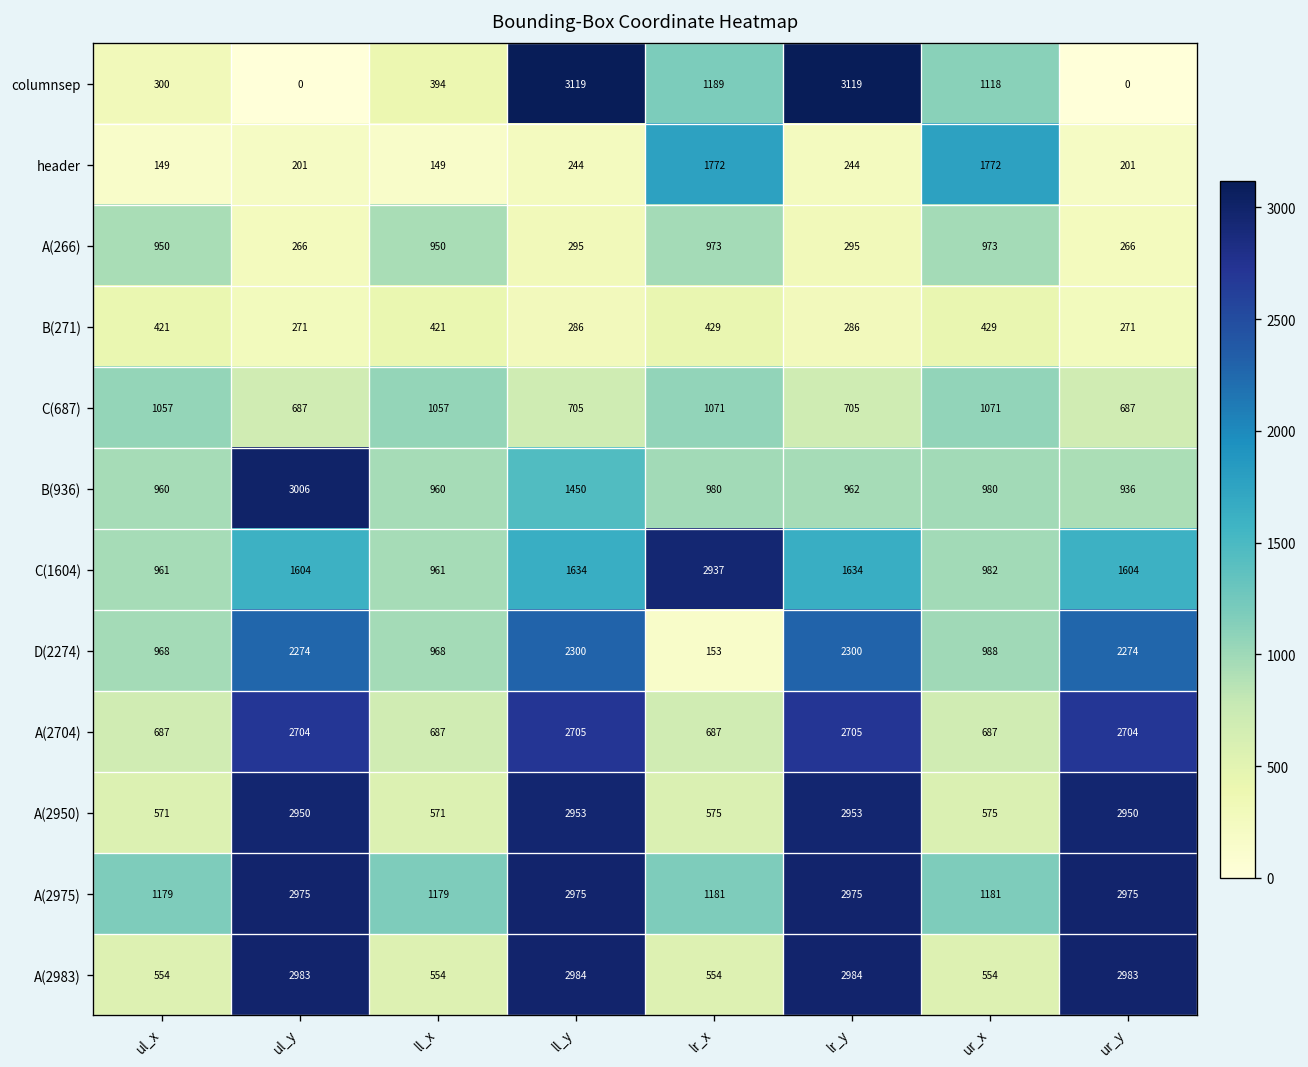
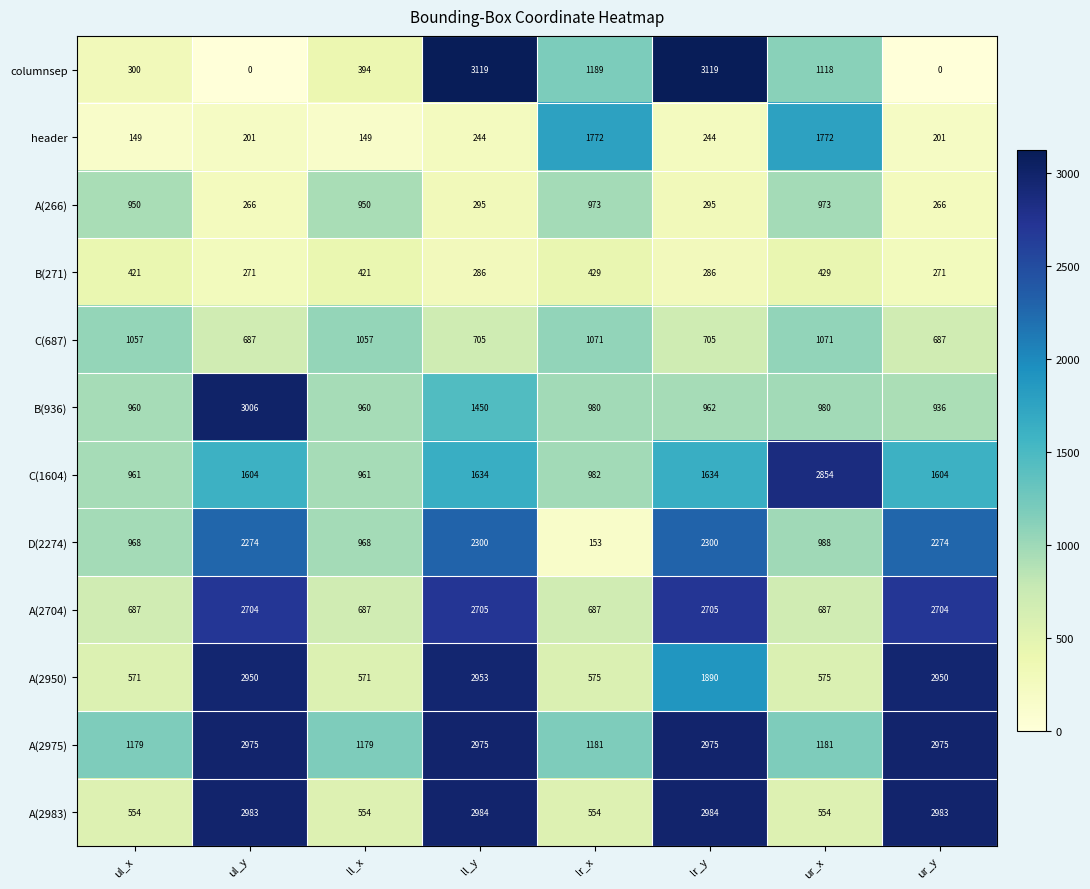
  {
    "columnsep": {
      "ul_x": 300,
      "ul_y": 0,
      "ll_x": 394,
      "ll_y": 3119,
      "lr_x": 1189,
      "lr_y": 3119,
      "ur_x": 1118,
      "ur_y": 0
    },
    "header": {
      "ul_x": 149,
      "ul_y": 201,
      "ll_x": 149,
      "ll_y": 244,
      "lr_x": 1772,
      "lr_y": 244,
      "ur_x": 1772,
      "ur_y": 201
    },
    "A(266)": {
      "ul_x": 950,
      "ul_y": 266,
      "ll_x": 950,
      "ll_y": 295,
      "lr_x": 973,
      "lr_y": 295,
      "ur_x": 973,
      "ur_y": 266
    },
    "B(271)": {
      "ul_x": 421,
      "ul_y": 271,
      "ll_x": 421,
      "ll_y": 286,
      "lr_x": 429,
      "lr_y": 286,
      "ur_x": 429,
      "ur_y": 271
    },
    "C(687)": {
      "ul_x": 1057,
      "ul_y": 687,
      "ll_x": 1057,
      "ll_y": 705,
      "lr_x": 1071,
      "lr_y": 705,
      "ur_x": 1071,
      "ur_y": 687
    },
    "B(936)": {
      "ul_x": 960,
      "ul_y": 3006,
      "ll_x": 960,
      "ll_y": 1450,
      "lr_x": 980,
      "lr_y": 962,
      "ur_x": 980,
      "ur_y": 936
    },
    "C(1604)": {
      "ul_x": 961,
      "ul_y": 1604,
      "ll_x": 961,
      "ll_y": 1634,
-     "lr_x": 2937,
+     "lr_x": 982,
      "lr_y": 1634,
-     "ur_x": 982,
+     "ur_x": 2854,
      "ur_y": 1604
    },
    "D(2274)": {
      "ul_x": 968,
      "ul_y": 2274,
      "ll_x": 968,
      "ll_y": 2300,
      "lr_x": 153,
      "lr_y": 2300,
      "ur_x": 988,
      "ur_y": 2274
    },
    "A(2704)": {
      "ul_x": 687,
      "ul_y": 2704,
      "ll_x": 687,
      "ll_y": 2705,
      "lr_x": 687,
      "lr_y": 2705,
      "ur_x": 687,
      "ur_y": 2704
    },
    "A(2950)": {
      "ul_x": 571,
      "ul_y": 2950,
      "ll_x": 571,
      "ll_y": 2953,
      "lr_x": 575,
-     "lr_y": 2953,
+     "lr_y": 1890,
      "ur_x": 575,
      "ur_y": 2950
    },
    "A(2975)": {
      "ul_x": 1179,
      "ul_y": 2975,
      "ll_x": 1179,
      "ll_y": 2975,
      "lr_x": 1181,
      "lr_y": 2975,
      "ur_x": 1181,
      "ur_y": 2975
    },
    "A(2983)": {
      "ul_x": 554,
      "ul_y": 2983,
      "ll_x": 554,
      "ll_y": 2984,
      "lr_x": 554,
      "lr_y": 2984,
      "ur_x": 554,
      "ur_y": 2983
    }
  }
